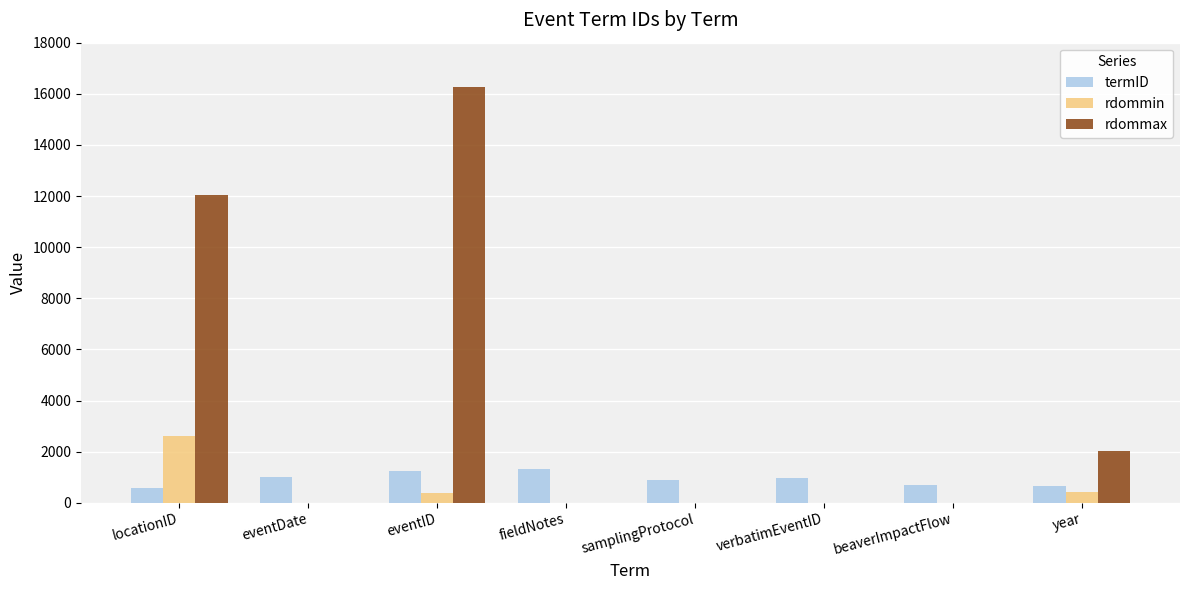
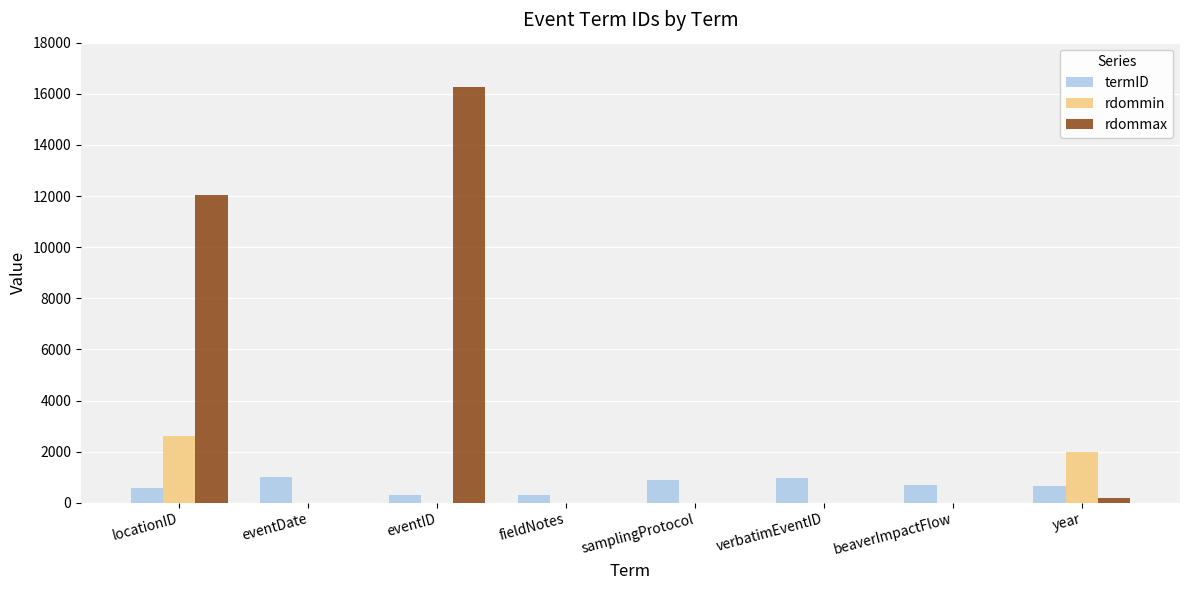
  {
    "termID": {
      "locationID": 600,
      "eventDate": 1000,
-     "eventID": 1200,
-     "fieldNotes": 1300,
+     "eventID": 300,
+     "fieldNotes": 300,
      "samplingProtocol": 900,
      "verbatimEventID": 1000,
      "beaverImpactFlow": 700,
      "year": 700
    },
    "rdommin": {
      "locationID": 2600,
      "eventDate": 0,
-     "eventID": 400,
+     "eventID": 0,
      "fieldNotes": 0,
      "samplingProtocol": 0,
      "verbatimEventID": 0,
      "beaverImpactFlow": 0,
-     "year": 400
+     "year": 2000
    },
    "rdommax": {
      "locationID": 12100,
      "eventDate": 0,
      "eventID": 16300,
      "fieldNotes": 0,
      "samplingProtocol": 0,
      "verbatimEventID": 0,
      "beaverImpactFlow": 0,
-     "year": 2000
+     "year": 200
    }
  }
